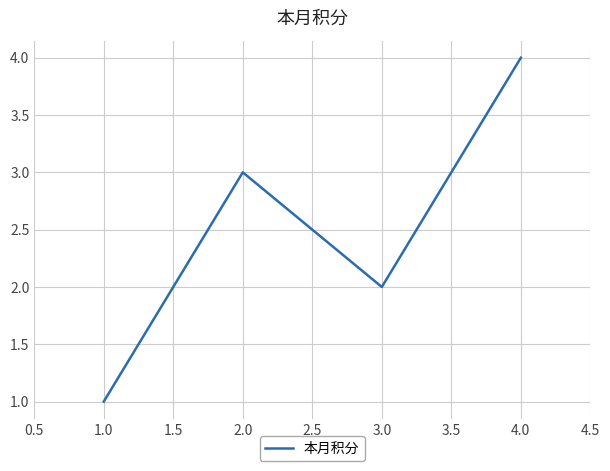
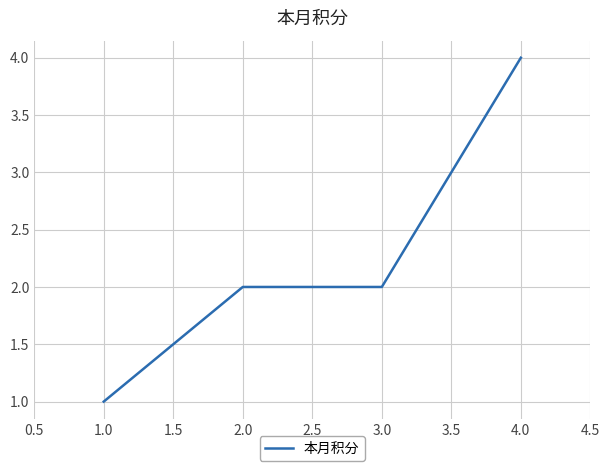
  {
    "1.0": 1,
-   "2.0": 3,
+   "2.0": 2,
    "3.0": 2,
    "4.0": 4
  }
